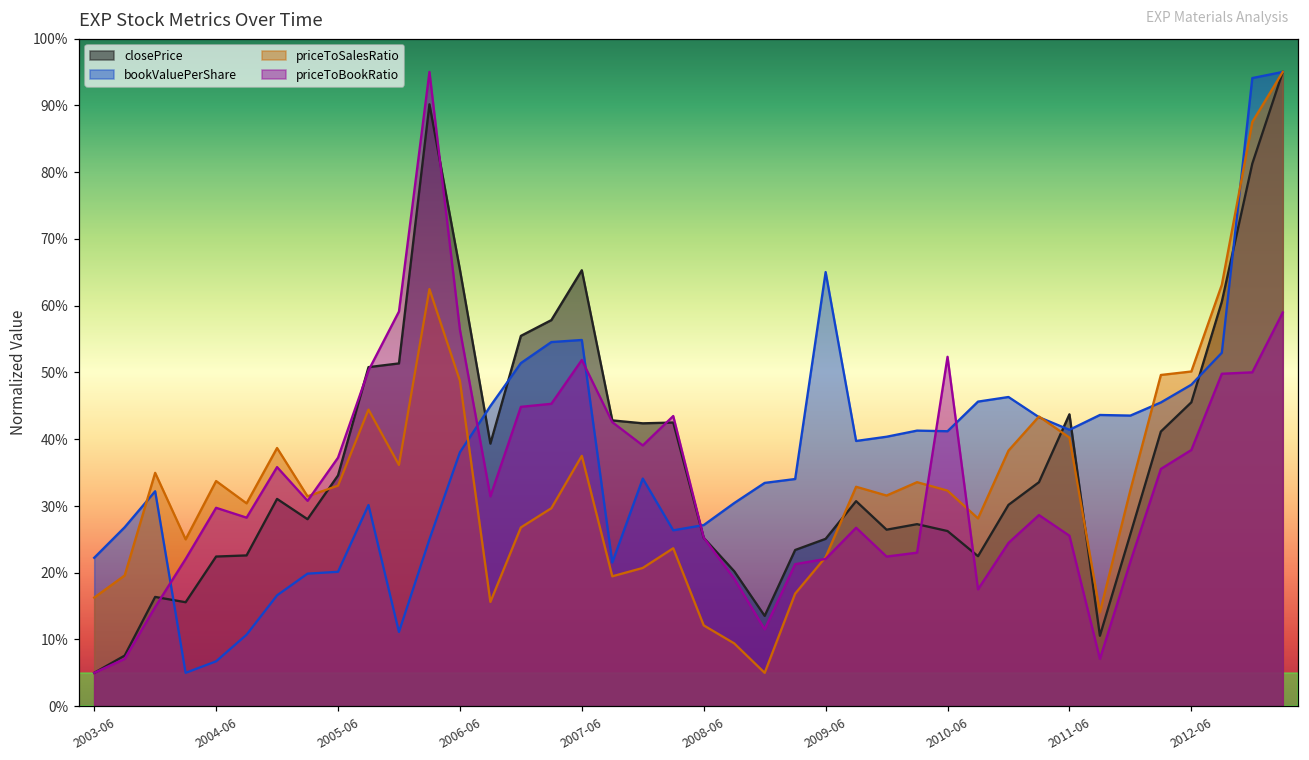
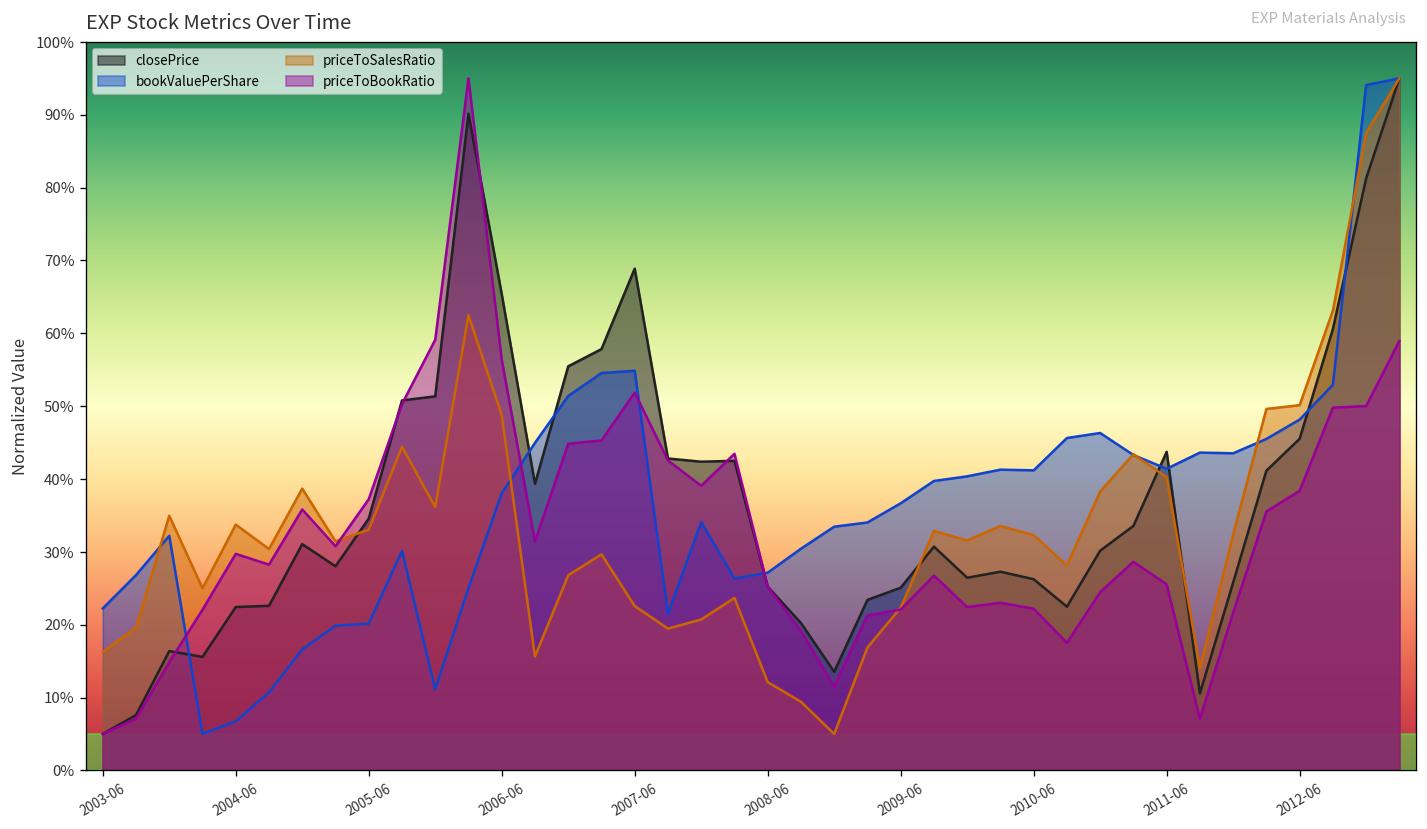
  {
    "closePrice": {
      "2004-06": "22%",
      "2005-06": "35%",
      "2006-06": "65%",
-     "2007-06": "65%",
+     "2007-06": "69%",
      "2009-06": "25%",
      "2010-06": "26%",
      "2011-06": "44%",
      "2012-06": "46%"
    },
    "bookValuePerShare": {
      "2003-06": "22%",
      "2004-06": "7%",
      "2005-06": "20%",
      "2006-06": "38%",
      "2007-06": "55%",
      "2008-06": "27%",
-     "2009-06": "65%",
+     "2009-06": "37%",
      "2010-06": "41%",
      "2011-06": "41%",
      "2012-06": "48%"
    },
    "priceToSalesRatio": {
      "2003-06": "16%",
      "2004-06": "34%",
      "2005-06": "33%",
      "2006-06": "49%",
-     "2007-06": "38%",
+     "2007-06": "23%",
      "2008-06": "12%",
      "2010-06": "32%",
      "2011-06": "40%",
      "2012-06": "50%"
    },
    "priceToBookRatio": {
      "2004-06": "30%",
      "2005-06": "37%",
      "2006-06": "56%",
      "2007-06": "52%",
-     "2010-06": "52%",
+     "2010-06": "22%",
      "2011-06": "26%",
      "2012-06": "38%"
    }
  }
